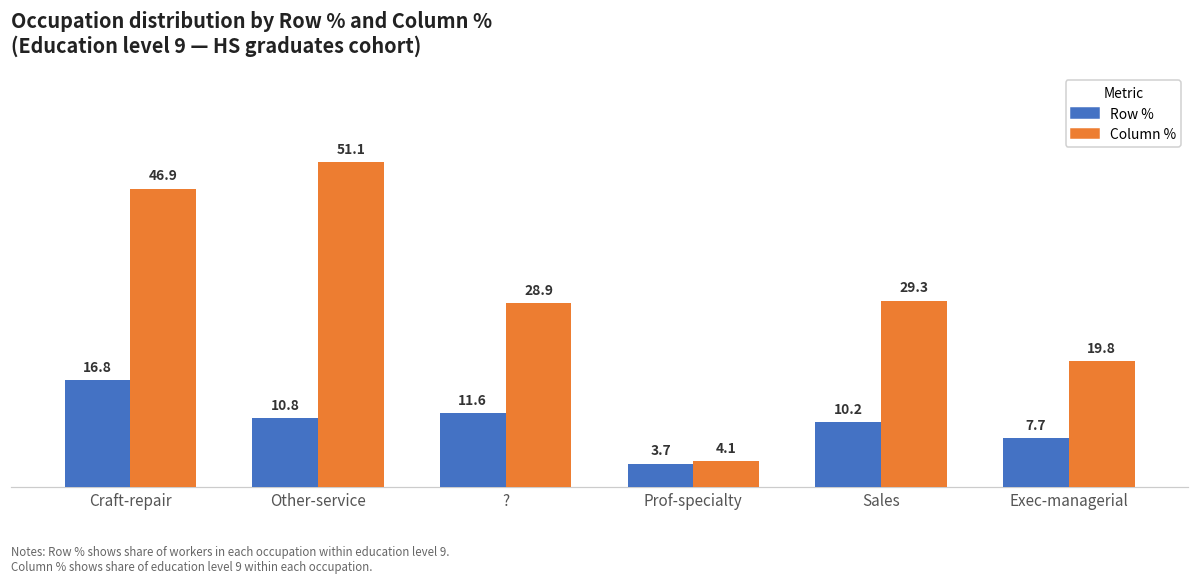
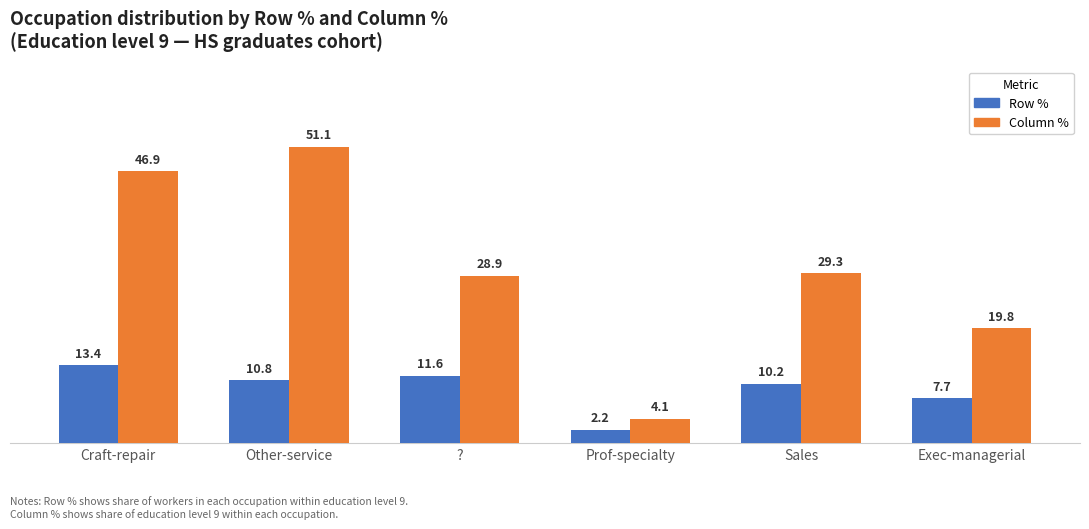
  {
    "Row %": {
-     "Craft-repair": 16.8,
+     "Craft-repair": 13.4,
      "Other-service": 10.8,
      "?": 11.6,
-     "Prof-specialty": 3.7,
+     "Prof-specialty": 2.2,
      "Sales": 10.2,
      "Exec-managerial": 7.7
    },
    "Column %": {
      "Craft-repair": 46.9,
      "Other-service": 51.1,
      "?": 28.9,
      "Prof-specialty": 4.1,
      "Sales": 29.3,
      "Exec-managerial": 19.8
    }
  }
